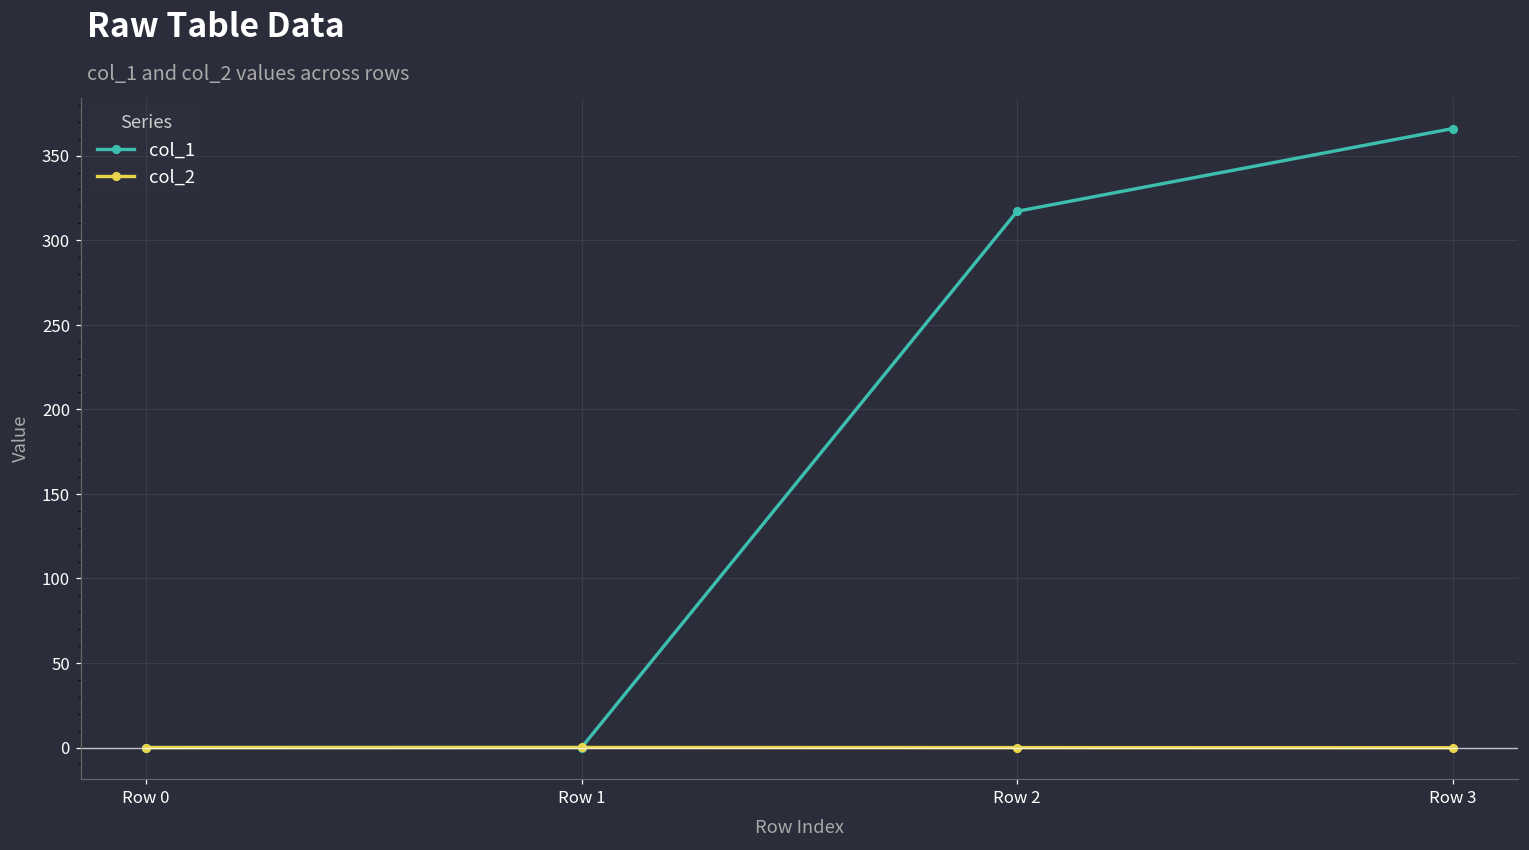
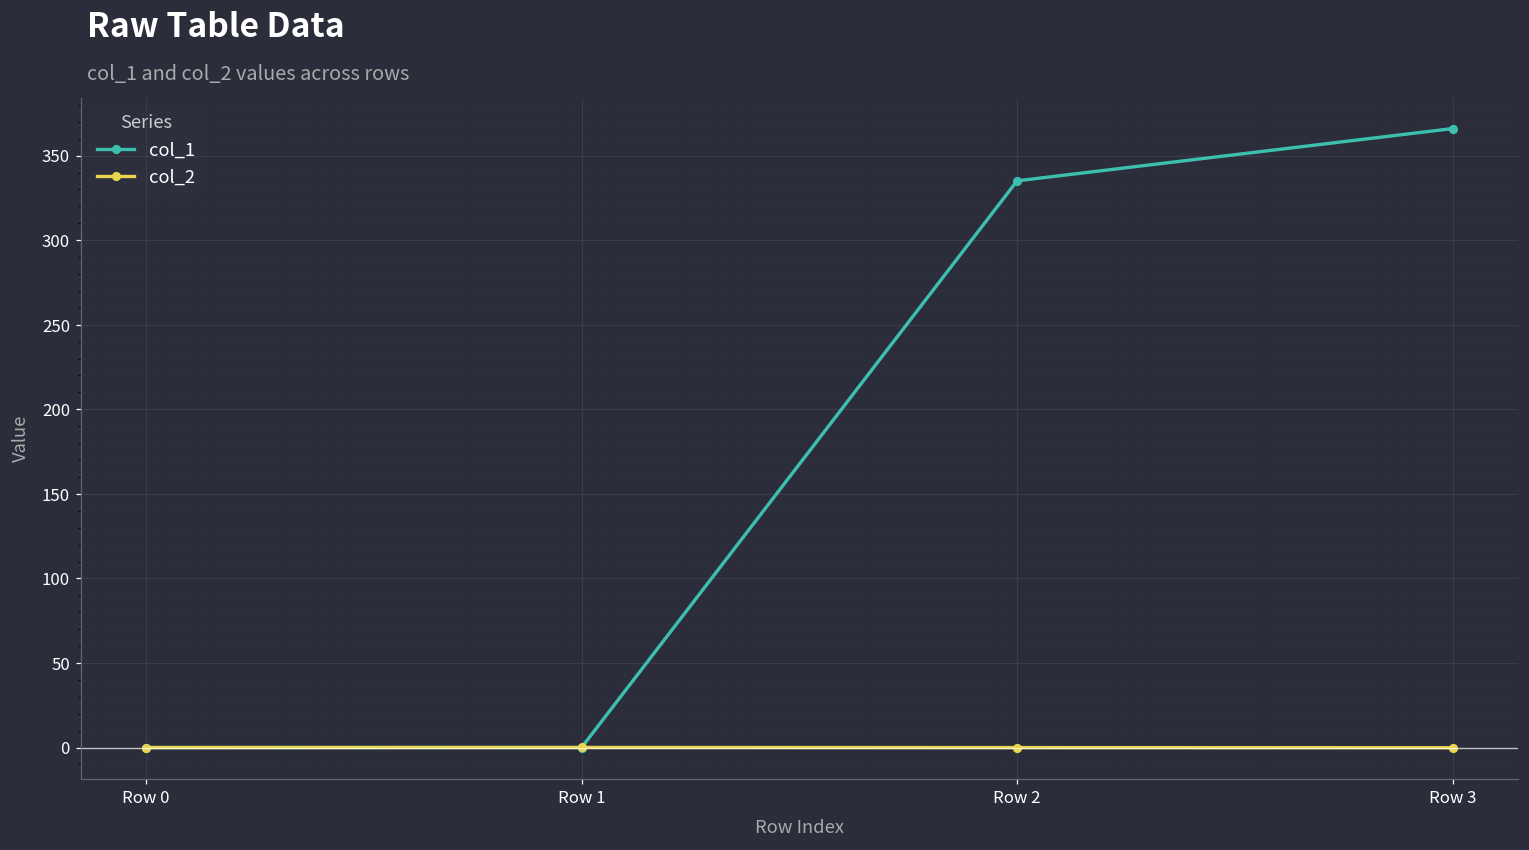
  {
    "col_1": {
-     "Row 2": 317,
+     "Row 2": 335,
      "Row 3": 366
    },
    "col_2": {
      "Row 2": 0,
      "Row 3": 0
    }
  }
